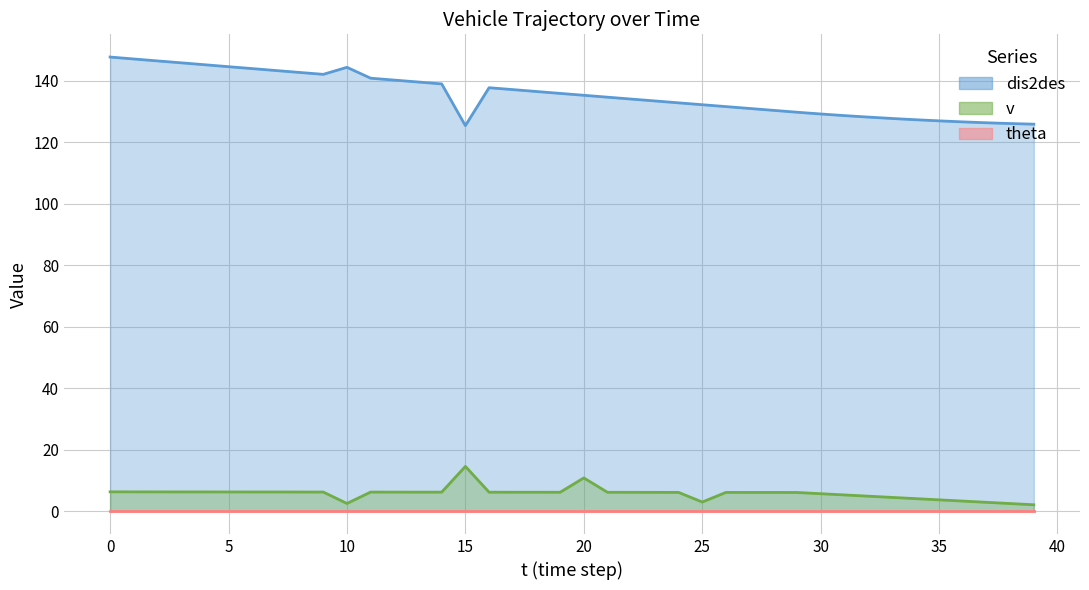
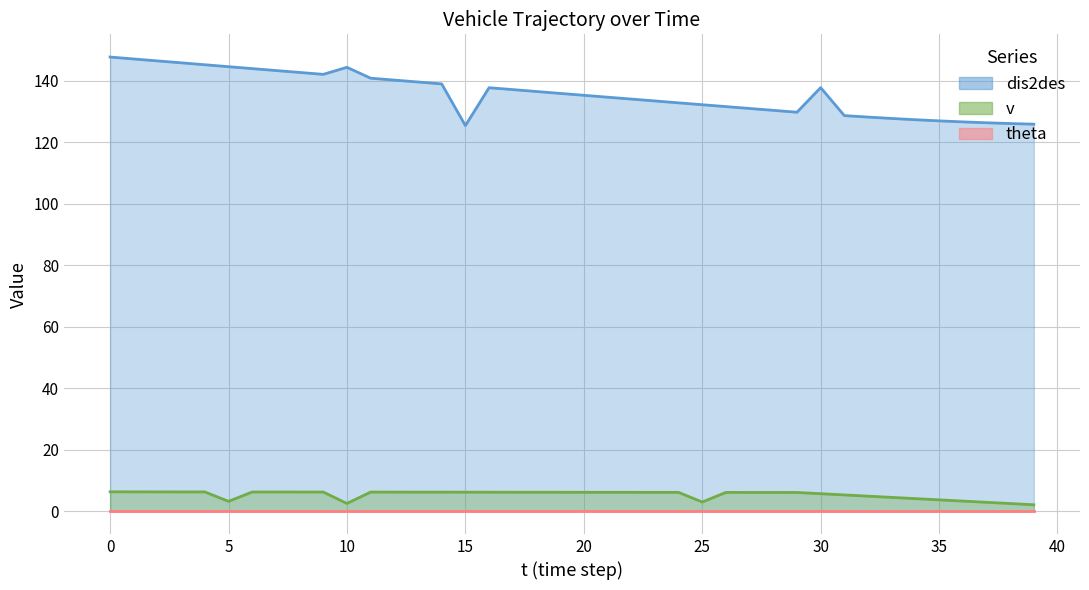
  {
    "dis2des": {
      "0": 148,
      "5": 145,
      "10": 144,
      "15": 125,
      "20": 135,
      "25": 132,
-     "30": 129,
+     "30": 138,
      "35": 127
    },
    "v": {
      "0": 6,
-     "5": 6,
+     "5": 3,
      "10": 3,
-     "15": 15,
-     "20": 11,
+     "15": 6,
+     "20": 6,
      "25": 3,
      "30": 6,
      "35": 4
    },
    "theta": {
      "0": 0,
      "5": 0,
      "10": 0,
      "15": 0,
      "20": 0,
      "25": 0,
      "30": 0,
      "35": 0
    }
  }
